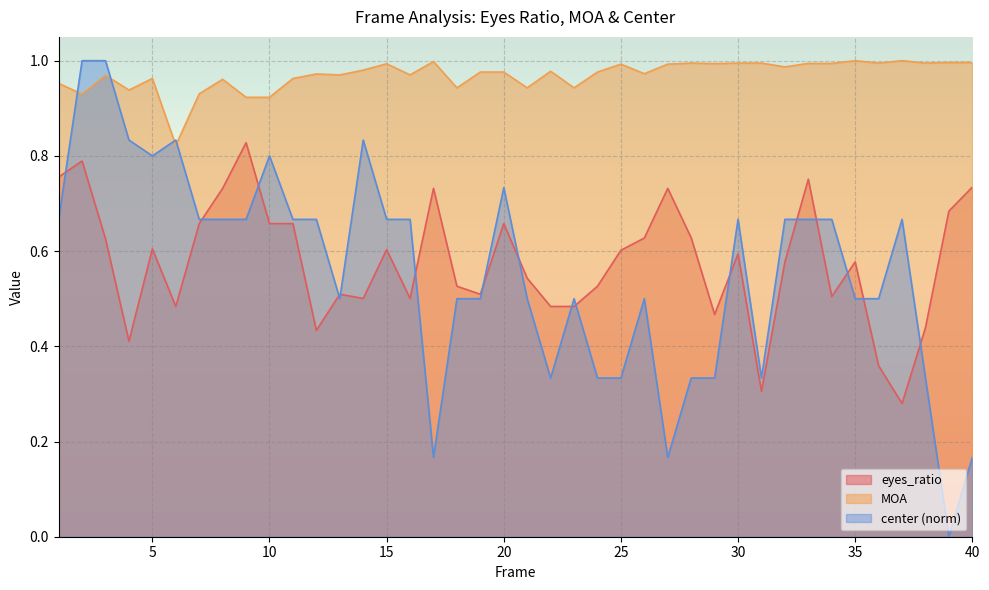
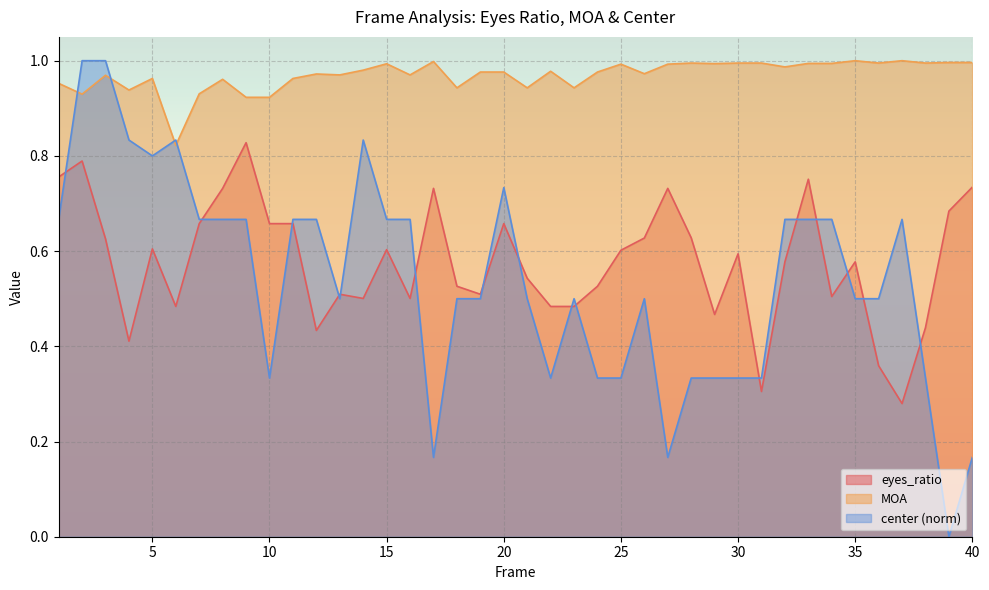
  {
    "center (norm)": {
      "5": 0.80,
-     "10": 0.80,
+     "10": 0.33,
      "15": 0.67,
      "20": 0.73,
      "25": 0.33,
-     "30": 0.67,
+     "30": 0.33,
      "35": 0.50,
      "40": 0.17
    }
  }
